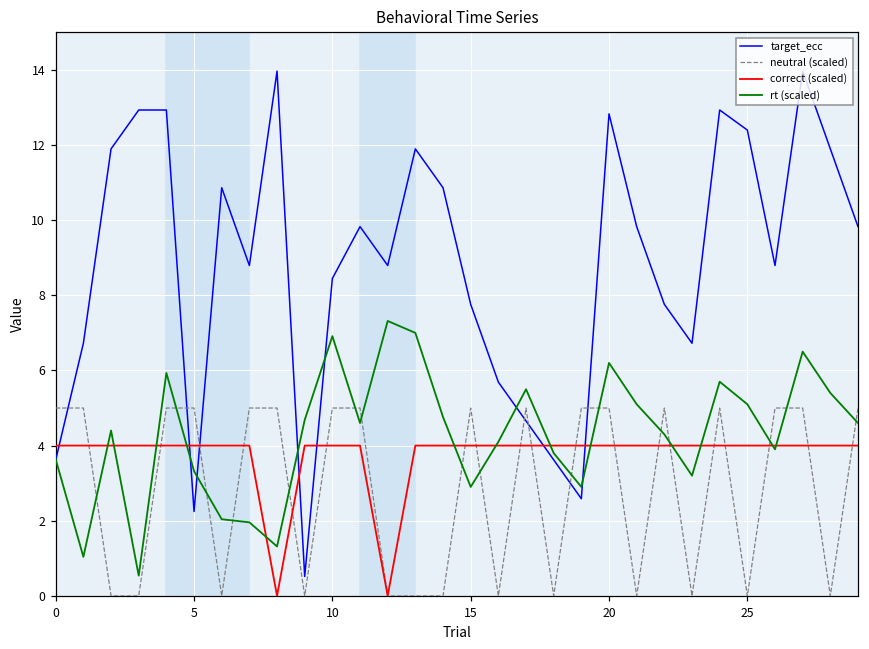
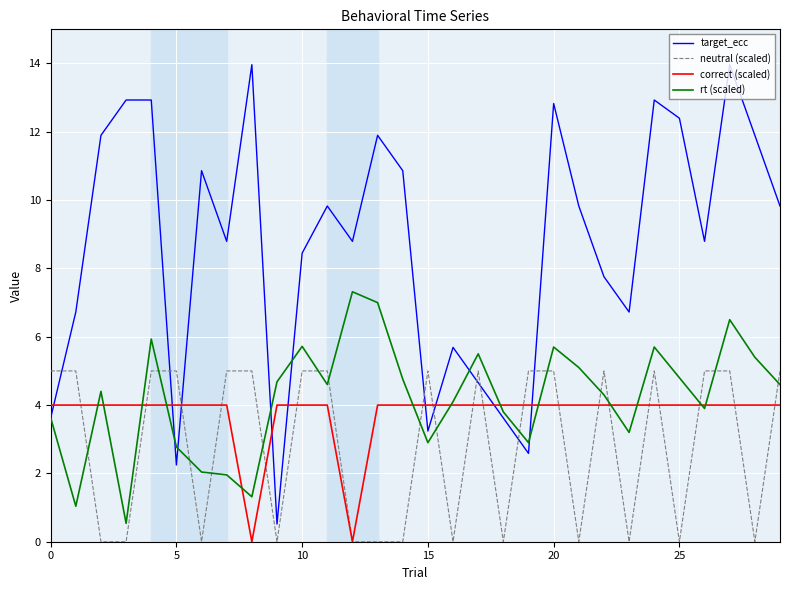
  {
    "target_ecc": {
      "5": 2.2,
      "10": 8.4,
-     "15": 7.8,
+     "15": 3.2,
      "20": 12.8,
      "25": 12.4
    },
    "neutral (scaled)": {
      "0": 5.0,
      "5": 5.0,
      "10": 5.0,
      "15": 5.0,
      "20": 5.0,
      "25": 0.0
    },
    "correct (scaled)": {
      "0": 4.0,
      "5": 4.0,
      "10": 4.0,
      "15": 4.0,
      "20": 4.0,
      "25": 4.0
    },
    "rt (scaled)": {
-     "5": 3.3,
-     "10": 6.9,
+     "5": 2.8,
+     "10": 5.7,
      "15": 2.9,
-     "20": 6.2,
-     "25": 5.1
+     "20": 5.7,
+     "25": 4.8
    }
  }
